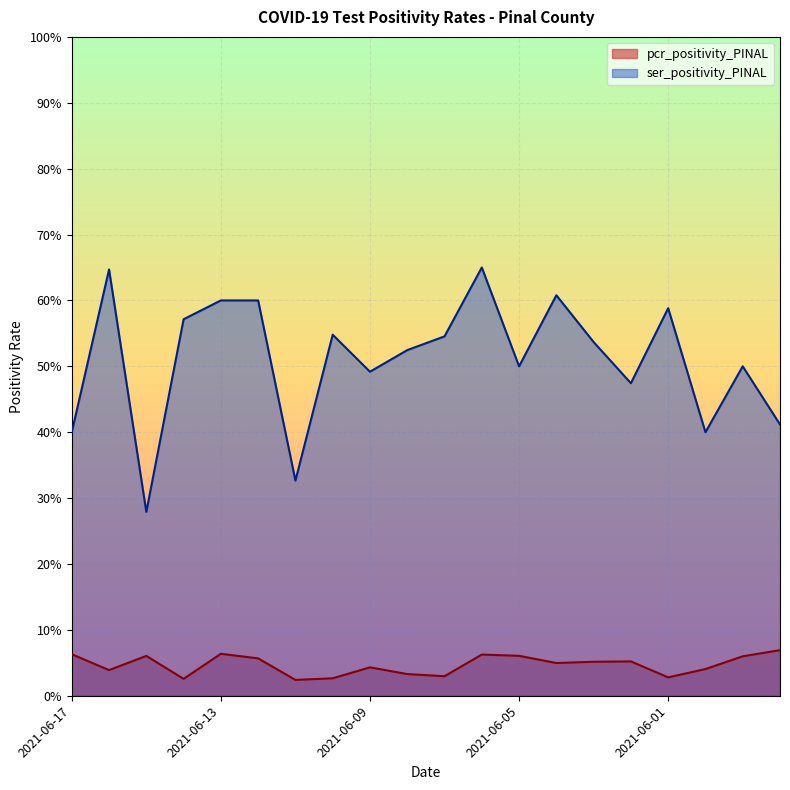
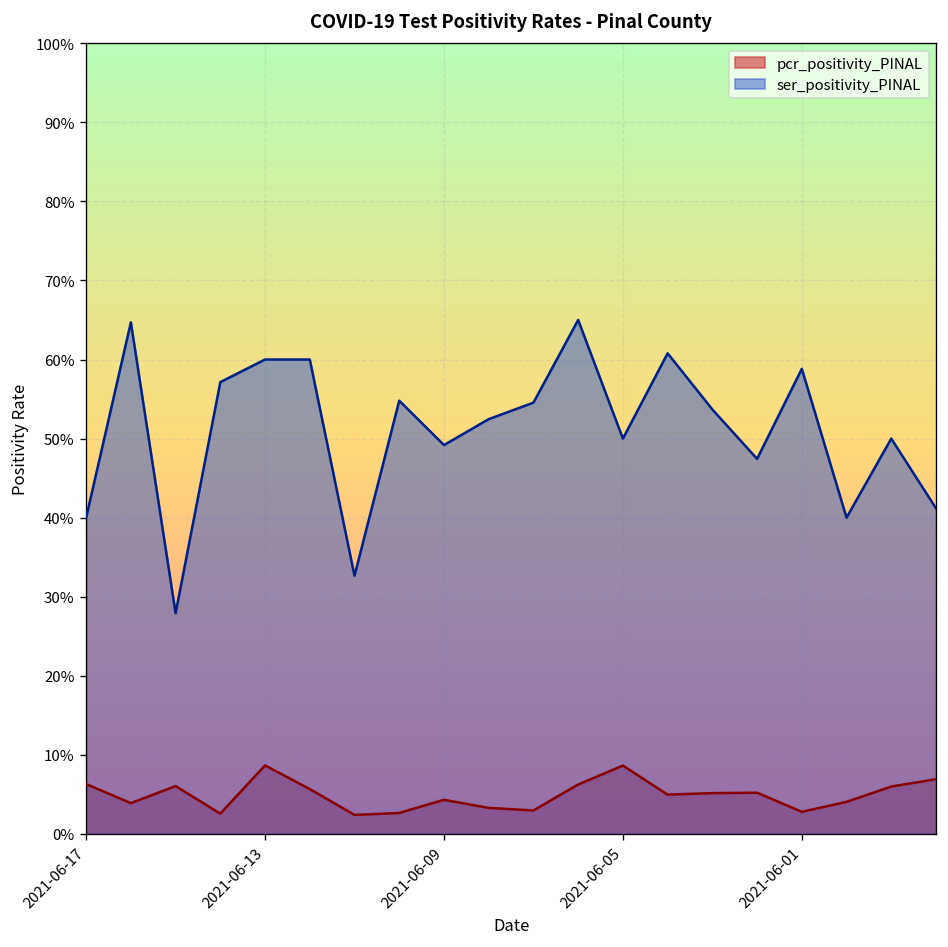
  {
    "pcr_positivity_PINAL": {
      "2021-06-17": "6%",
-     "2021-06-13": "6%",
+     "2021-06-13": "9%",
      "2021-06-09": "4%",
-     "2021-06-05": "6%",
+     "2021-06-05": "9%",
      "2021-06-01": "3%"
    },
    "ser_positivity_PINAL": {
      "2021-06-17": "40%",
      "2021-06-13": "60%",
      "2021-06-09": "49%",
      "2021-06-05": "50%",
      "2021-06-01": "59%"
    }
  }
